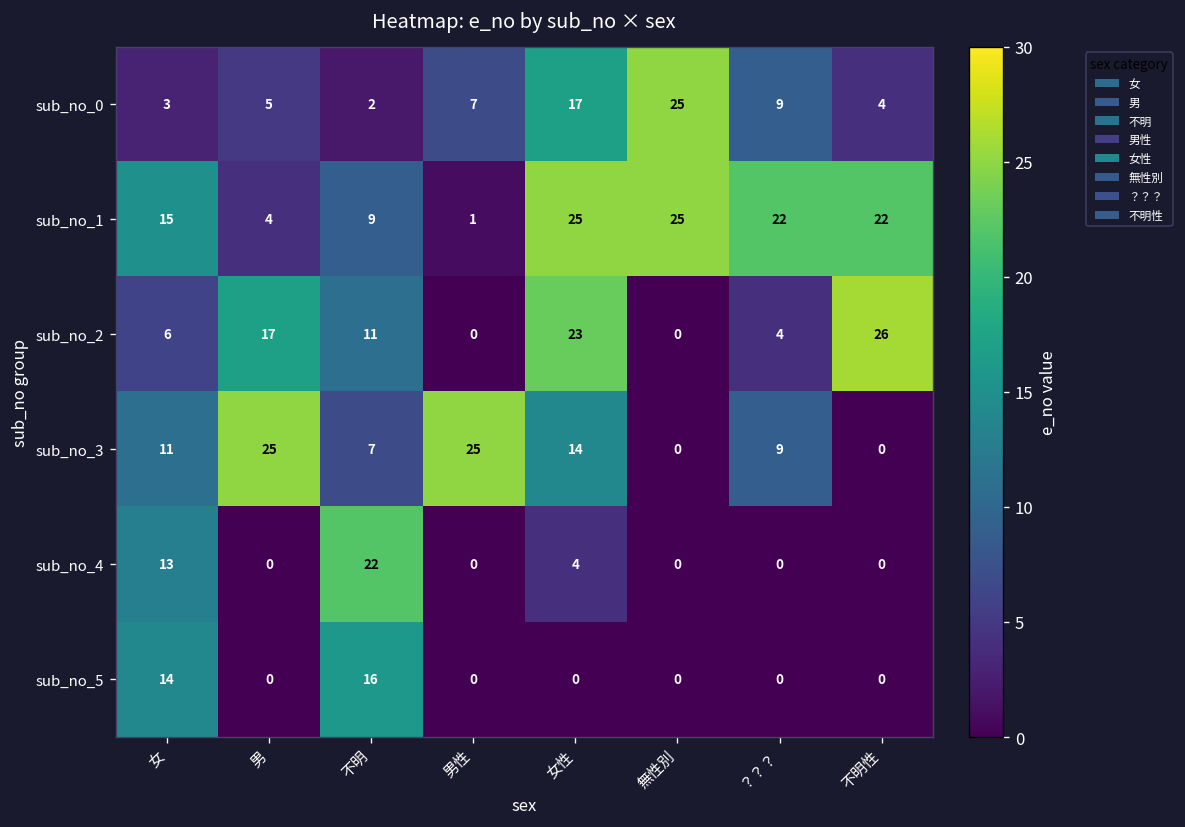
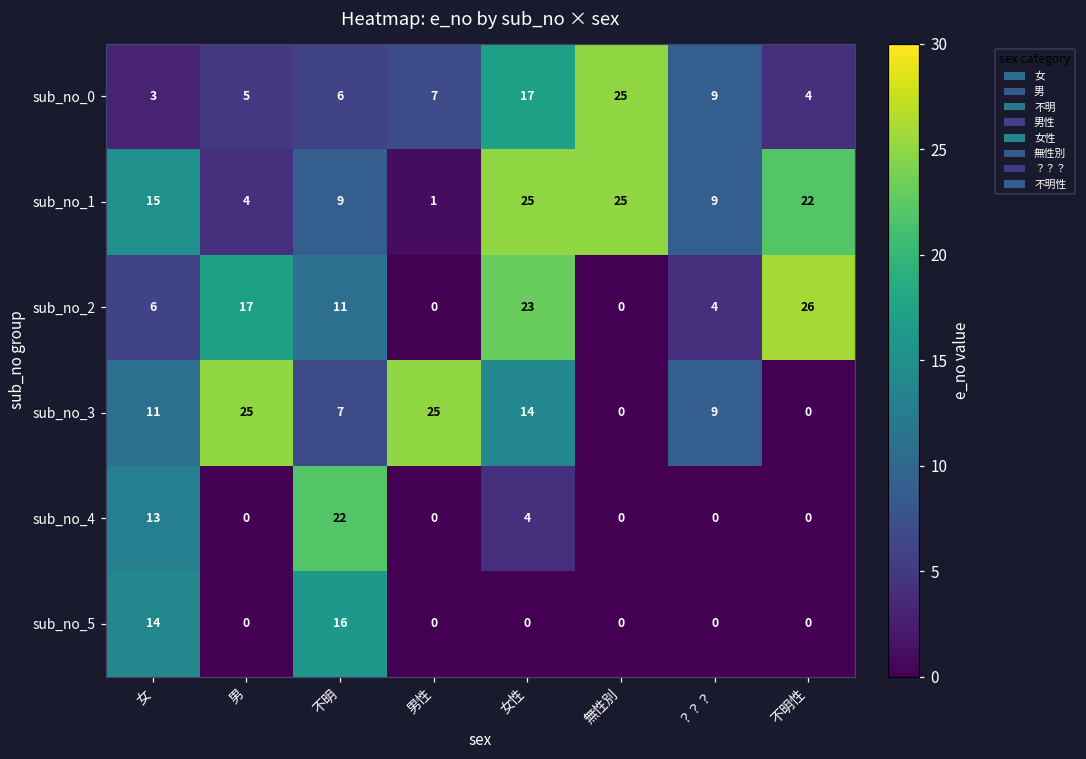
  {
    "sub_no_0": {
      "女": 3,
      "男": 5,
-     "不明": 2,
+     "不明": 6,
      "男性": 7,
      "女性": 17,
      "無性別": 25,
      "？？？": 9,
      "不明性": 4
    },
    "sub_no_1": {
      "女": 15,
      "男": 4,
      "不明": 9,
      "男性": 1,
      "女性": 25,
      "無性別": 25,
-     "？？？": 22,
+     "？？？": 9,
      "不明性": 22
    },
    "sub_no_2": {
      "女": 6,
      "男": 17,
      "不明": 11,
      "男性": 0,
      "女性": 23,
      "無性別": 0,
      "？？？": 4,
      "不明性": 26
    },
    "sub_no_3": {
      "女": 11,
      "男": 25,
      "不明": 7,
      "男性": 25,
      "女性": 14,
      "無性別": 0,
      "？？？": 9,
      "不明性": 0
    },
    "sub_no_4": {
      "女": 13,
      "男": 0,
      "不明": 22,
      "男性": 0,
      "女性": 4,
      "無性別": 0,
      "？？？": 0,
      "不明性": 0
    },
    "sub_no_5": {
      "女": 14,
      "男": 0,
      "不明": 16,
      "男性": 0,
      "女性": 0,
      "無性別": 0,
      "？？？": 0,
      "不明性": 0
    }
  }
